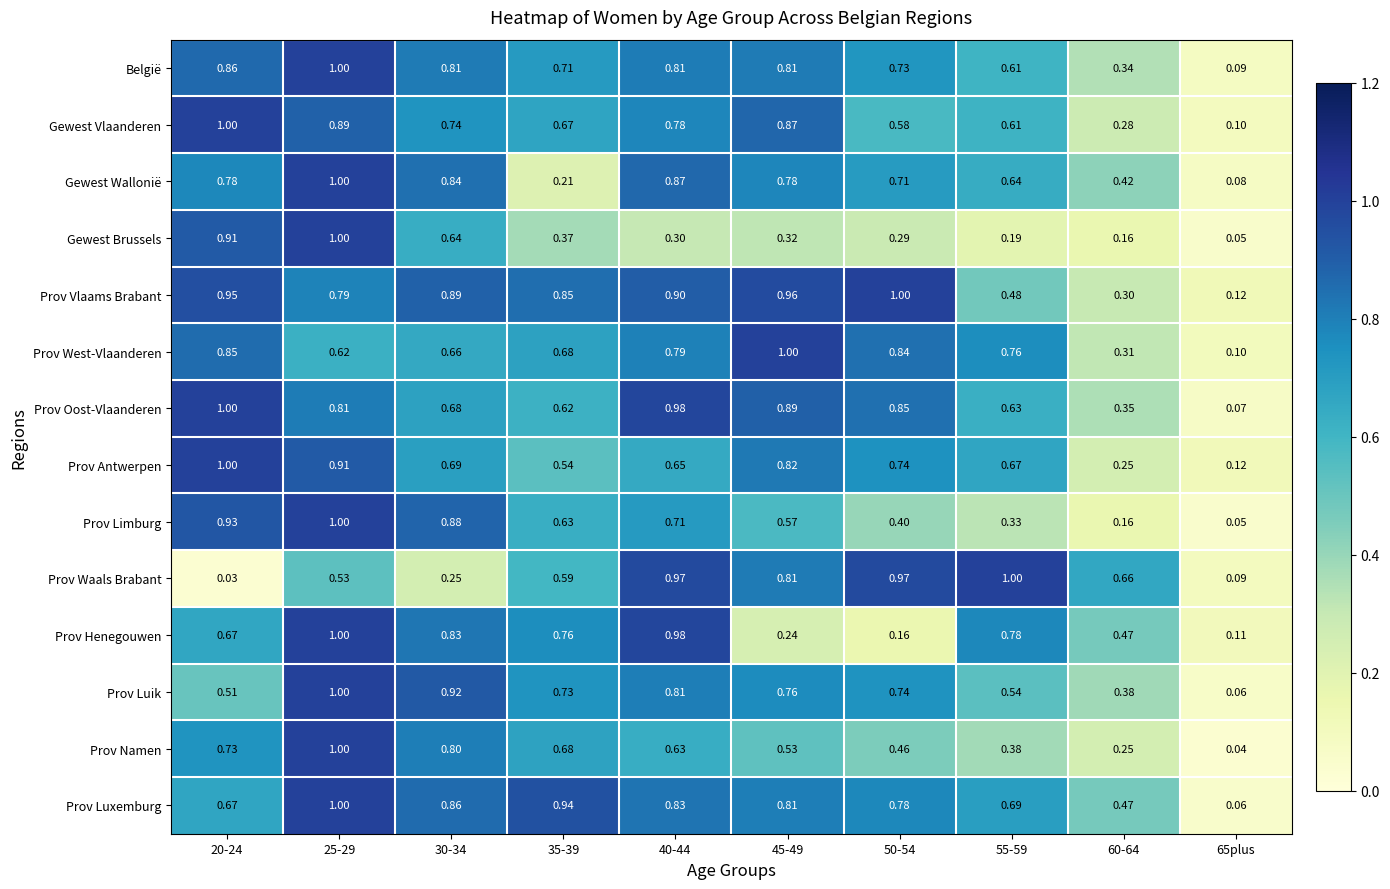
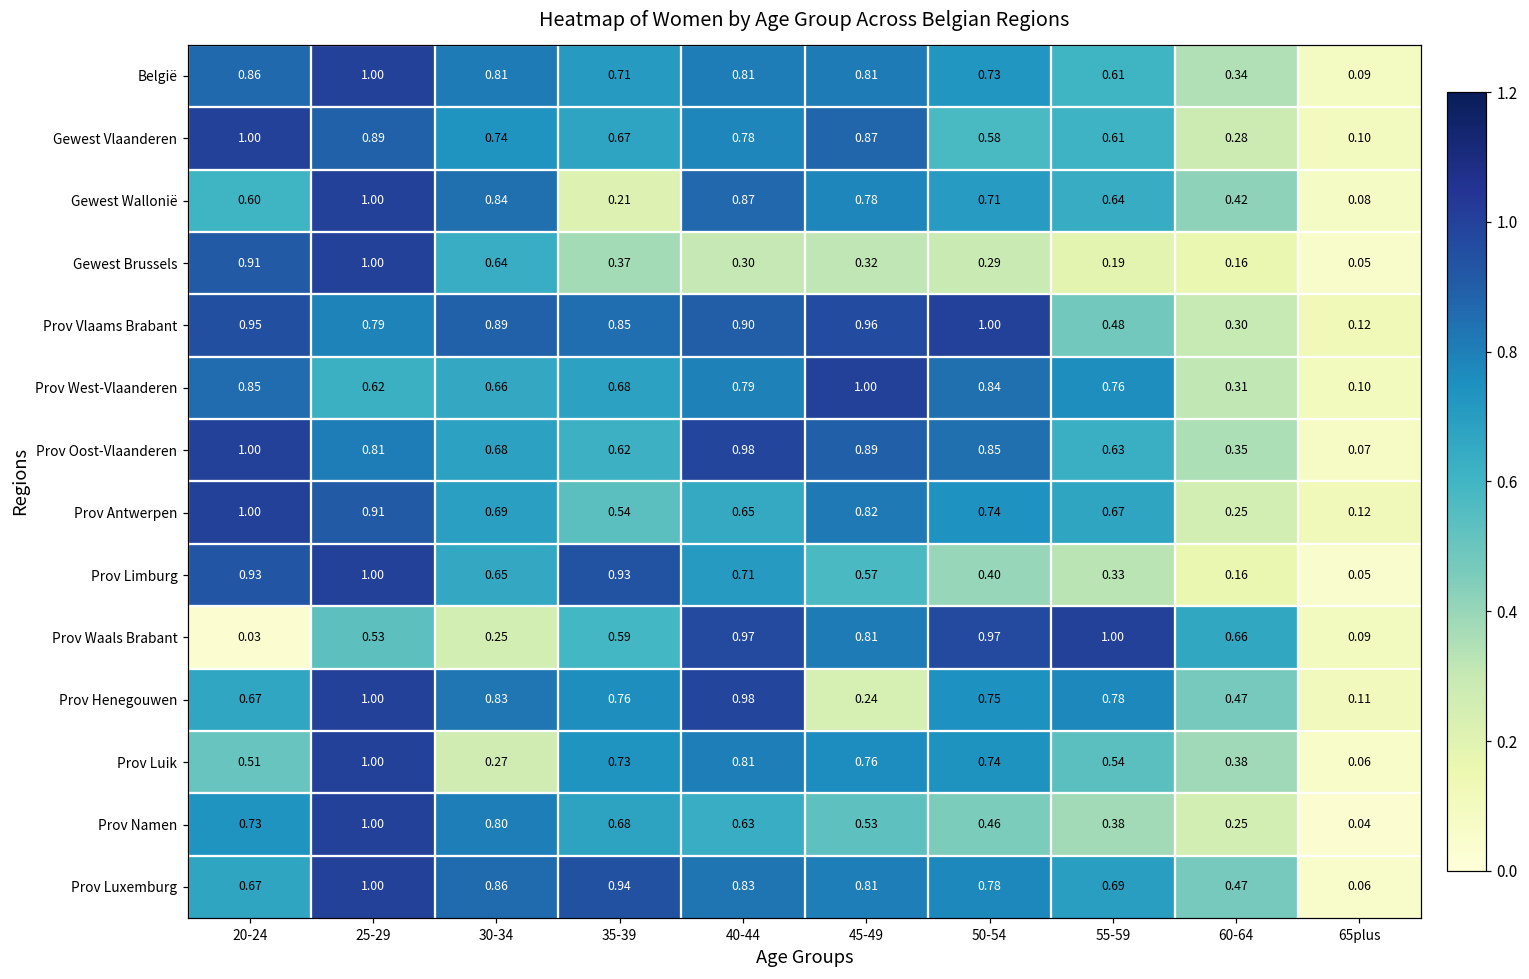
  {
    "België": {
      "20-24": 0.86,
      "25-29": 1.00,
      "30-34": 0.81,
      "35-39": 0.71,
      "40-44": 0.81,
      "45-49": 0.81,
      "50-54": 0.73,
      "55-59": 0.61,
      "60-64": 0.34,
      "65plus": 0.09
    },
    "Gewest Vlaanderen": {
      "20-24": 1.00,
      "25-29": 0.89,
      "30-34": 0.74,
      "35-39": 0.67,
      "40-44": 0.78,
      "45-49": 0.87,
      "50-54": 0.58,
      "55-59": 0.61,
      "60-64": 0.28,
      "65plus": 0.10
    },
    "Gewest Wallonië": {
-     "20-24": 0.78,
+     "20-24": 0.60,
      "25-29": 1.00,
      "30-34": 0.84,
      "35-39": 0.21,
      "40-44": 0.87,
      "45-49": 0.78,
      "50-54": 0.71,
      "55-59": 0.64,
      "60-64": 0.42,
      "65plus": 0.08
    },
    "Gewest Brussels": {
      "20-24": 0.91,
      "25-29": 1.00,
      "30-34": 0.64,
      "35-39": 0.37,
      "40-44": 0.30,
      "45-49": 0.32,
      "50-54": 0.29,
      "55-59": 0.19,
      "60-64": 0.16,
      "65plus": 0.05
    },
    "Prov Vlaams Brabant": {
      "20-24": 0.95,
      "25-29": 0.79,
      "30-34": 0.89,
      "35-39": 0.85,
      "40-44": 0.90,
      "45-49": 0.96,
      "50-54": 1.00,
      "55-59": 0.48,
      "60-64": 0.30,
      "65plus": 0.12
    },
    "Prov West-Vlaanderen": {
      "20-24": 0.85,
      "25-29": 0.62,
      "30-34": 0.66,
      "35-39": 0.68,
      "40-44": 0.79,
      "45-49": 1.00,
      "50-54": 0.84,
      "55-59": 0.76,
      "60-64": 0.31,
      "65plus": 0.10
    },
    "Prov Oost-Vlaanderen": {
      "20-24": 1.00,
      "25-29": 0.81,
      "30-34": 0.68,
      "35-39": 0.62,
      "40-44": 0.98,
      "45-49": 0.89,
      "50-54": 0.85,
      "55-59": 0.63,
      "60-64": 0.35,
      "65plus": 0.07
    },
    "Prov Antwerpen": {
      "20-24": 1.00,
      "25-29": 0.91,
      "30-34": 0.69,
      "35-39": 0.54,
      "40-44": 0.65,
      "45-49": 0.82,
      "50-54": 0.74,
      "55-59": 0.67,
      "60-64": 0.25,
      "65plus": 0.12
    },
    "Prov Limburg": {
      "20-24": 0.93,
      "25-29": 1.00,
-     "30-34": 0.88,
-     "35-39": 0.63,
+     "30-34": 0.65,
+     "35-39": 0.93,
      "40-44": 0.71,
      "45-49": 0.57,
      "50-54": 0.40,
      "55-59": 0.33,
      "60-64": 0.16,
      "65plus": 0.05
    },
    "Prov Waals Brabant": {
      "20-24": 0.03,
      "25-29": 0.53,
      "30-34": 0.25,
      "35-39": 0.59,
      "40-44": 0.97,
      "45-49": 0.81,
      "50-54": 0.97,
      "55-59": 1.00,
      "60-64": 0.66,
      "65plus": 0.09
    },
    "Prov Henegouwen": {
      "20-24": 0.67,
      "25-29": 1.00,
      "30-34": 0.83,
      "35-39": 0.76,
      "40-44": 0.98,
      "45-49": 0.24,
-     "50-54": 0.16,
+     "50-54": 0.75,
      "55-59": 0.78,
      "60-64": 0.47,
      "65plus": 0.11
    },
    "Prov Luik": {
      "20-24": 0.51,
      "25-29": 1.00,
-     "30-34": 0.92,
+     "30-34": 0.27,
      "35-39": 0.73,
      "40-44": 0.81,
      "45-49": 0.76,
      "50-54": 0.74,
      "55-59": 0.54,
      "60-64": 0.38,
      "65plus": 0.06
    },
    "Prov Namen": {
      "20-24": 0.73,
      "25-29": 1.00,
      "30-34": 0.80,
      "35-39": 0.68,
      "40-44": 0.63,
      "45-49": 0.53,
      "50-54": 0.46,
      "55-59": 0.38,
      "60-64": 0.25,
      "65plus": 0.04
    },
    "Prov Luxemburg": {
      "20-24": 0.67,
      "25-29": 1.00,
      "30-34": 0.86,
      "35-39": 0.94,
      "40-44": 0.83,
      "45-49": 0.81,
      "50-54": 0.78,
      "55-59": 0.69,
      "60-64": 0.47,
      "65plus": 0.06
    }
  }
